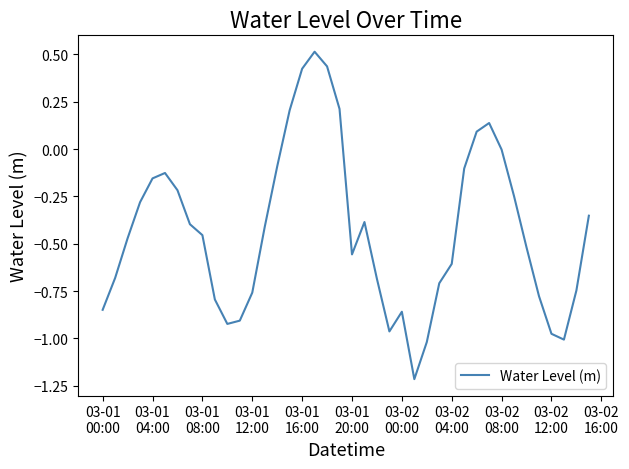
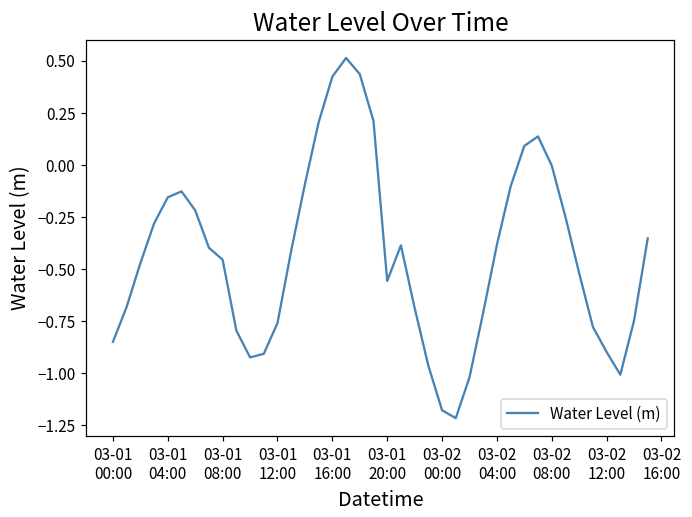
  {
    "03-01 00:00": -0.85,
    "03-01 04:00": -0.15,
    "03-01 08:00": -0.45,
    "03-01 12:00": -0.76,
    "03-01 16:00": 0.42,
    "03-01 20:00": -0.56,
-   "03-02 00:00": -0.86,
-   "03-02 04:00": -0.61,
+   "03-02 00:00": -1.18,
+   "03-02 04:00": -0.38,
    "03-02 08:00": 0.00,
-   "03-02 12:00": -0.98
+   "03-02 12:00": -0.90
  }
